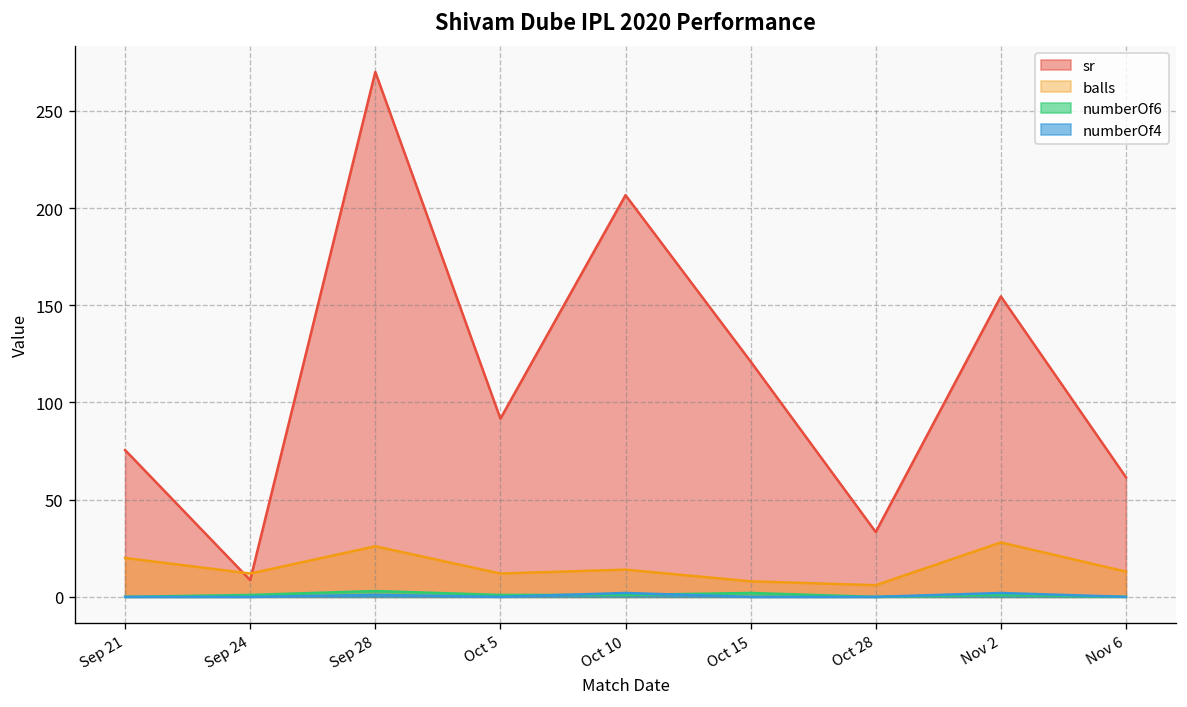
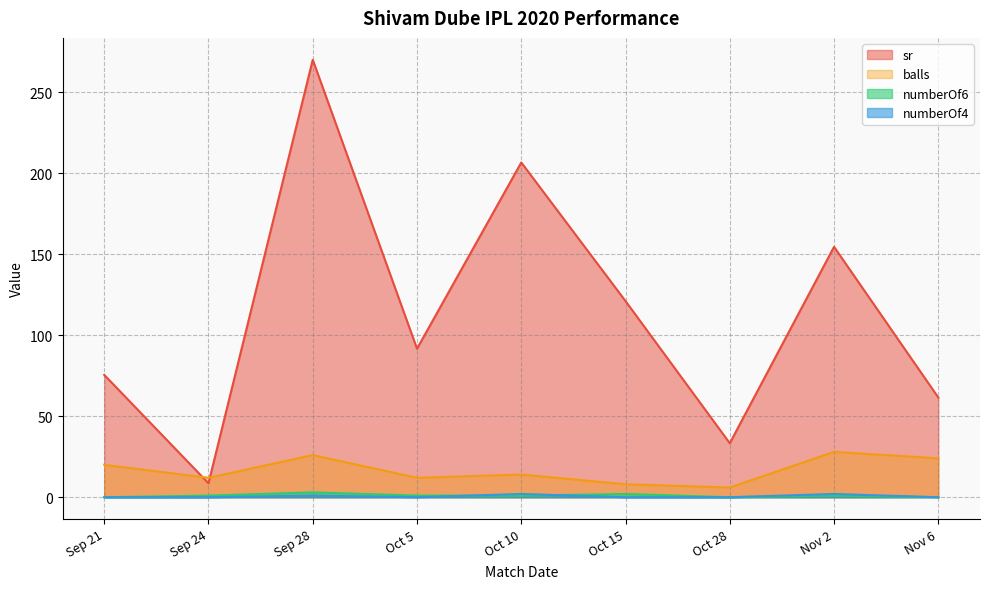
  {
    "sr": {
      "Sep 21": 76,
      "Sep 24": 9,
      "Sep 28": 270,
      "Oct 5": 92,
      "Oct 10": 207,
      "Oct 15": 121,
      "Oct 28": 33,
      "Nov 2": 155,
      "Nov 6": 62
    },
    "balls": {
      "Sep 21": 20,
      "Sep 24": 12,
      "Sep 28": 26,
      "Oct 5": 12,
      "Oct 10": 14,
      "Oct 15": 8,
      "Oct 28": 6,
      "Nov 2": 28,
-     "Nov 6": 13
+     "Nov 6": 24
    },
    "numberOf6": {
      "Sep 28": 3,
      "Oct 15": 2
    },
    "numberOf4": {
      "Sep 28": 1,
      "Oct 15": 0
    }
  }
